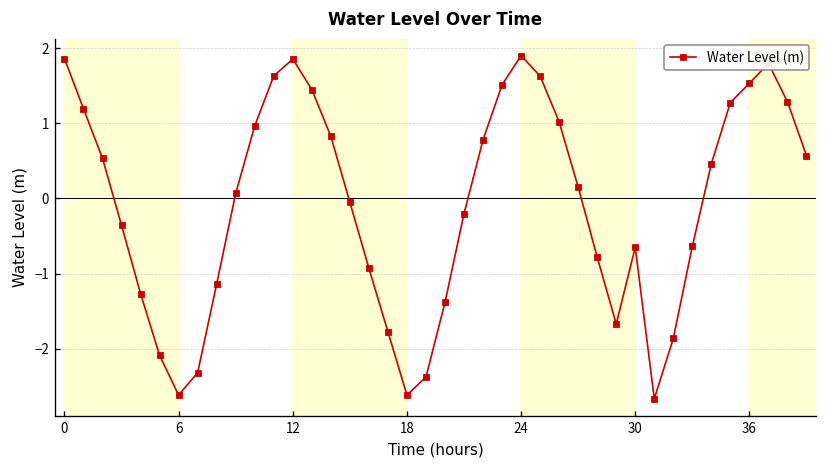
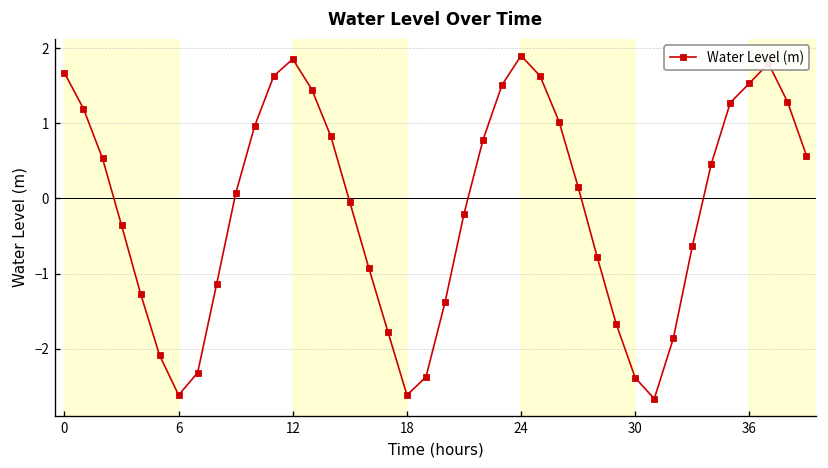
  {
-   "0": 1.9,
+   "0": 1.7,
    "6": -2.6,
    "12": 1.9,
    "18": -2.6,
    "24": 1.9,
-   "30": -0.6,
+   "30": -2.4,
    "36": 1.5
  }
